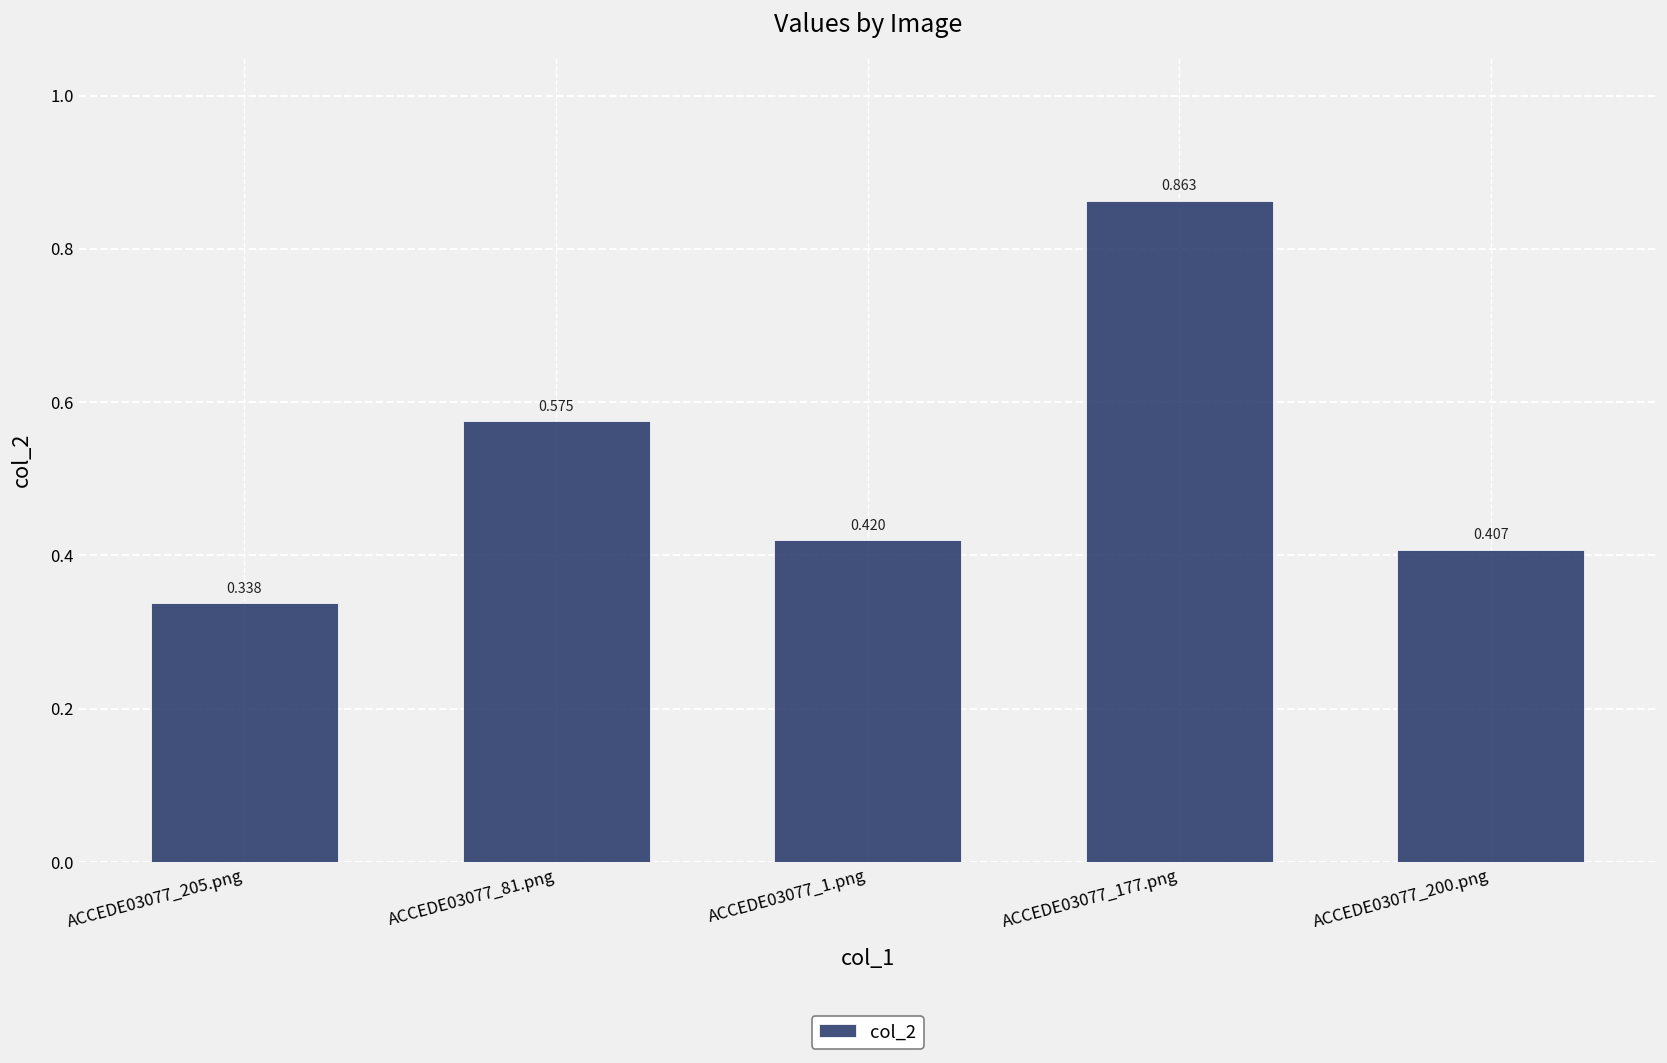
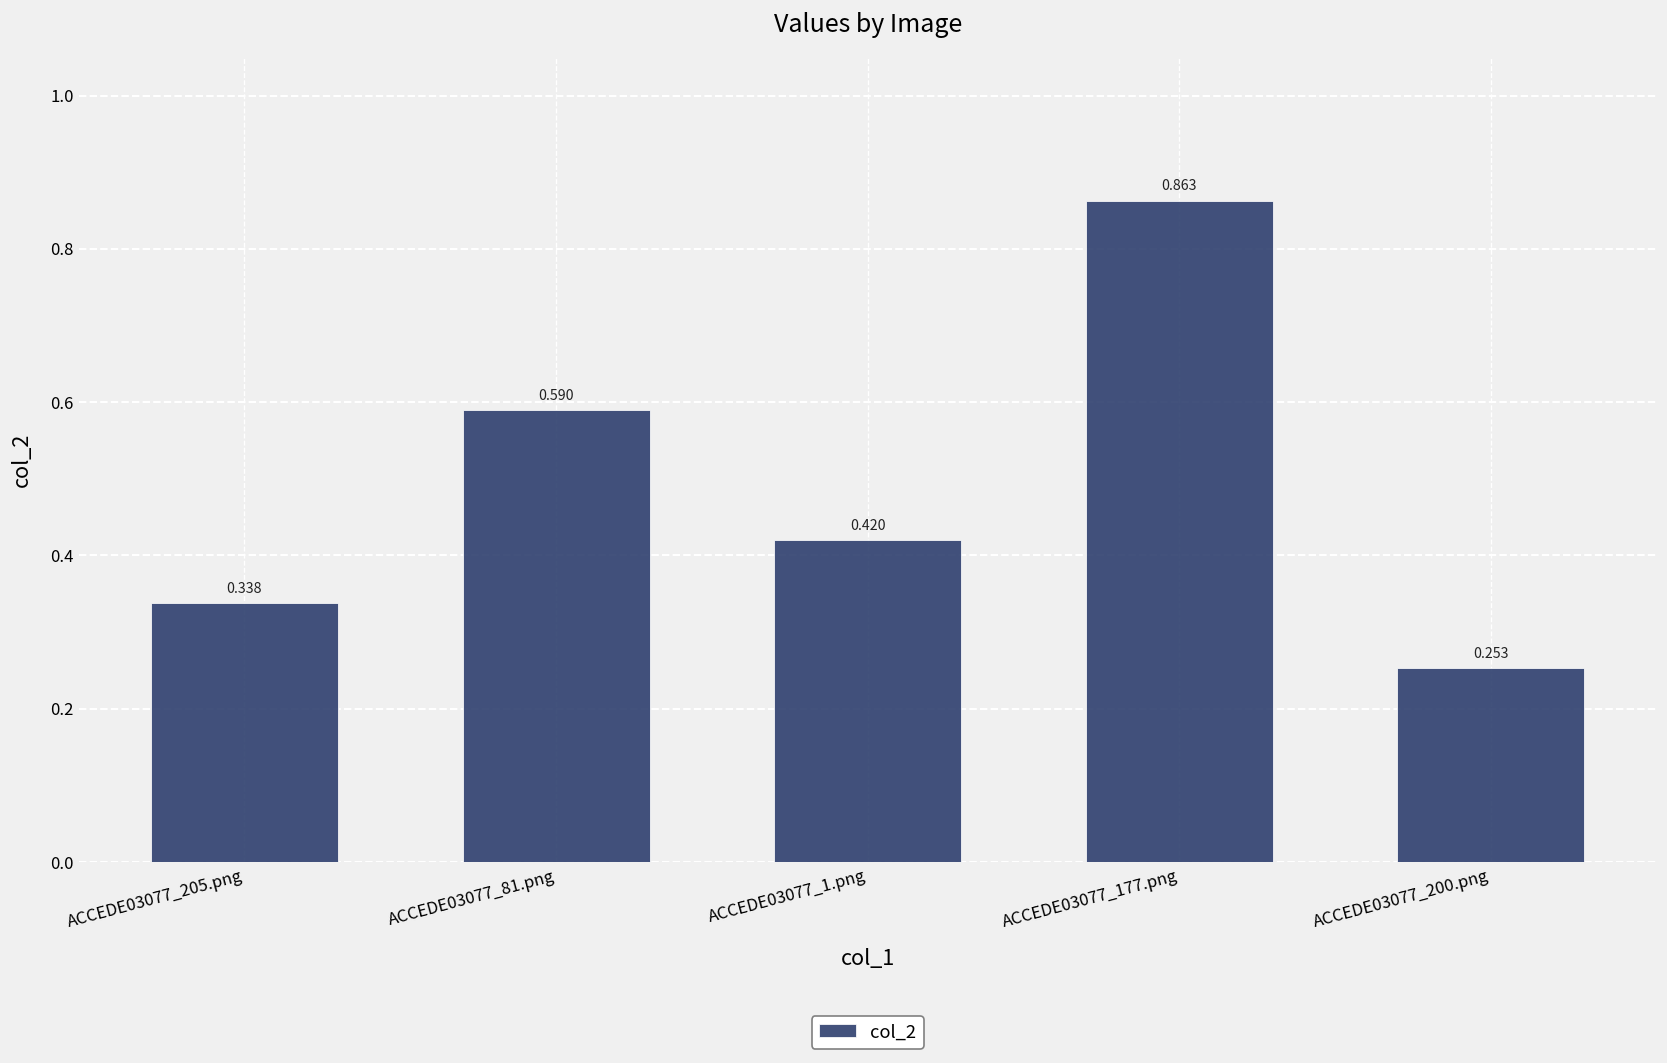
  {
    "ACCEDE03077_205.png": 0.338,
-   "ACCEDE03077_81.png": 0.575,
+   "ACCEDE03077_81.png": 0.590,
    "ACCEDE03077_1.png": 0.420,
    "ACCEDE03077_177.png": 0.863,
-   "ACCEDE03077_200.png": 0.407
+   "ACCEDE03077_200.png": 0.253
  }
